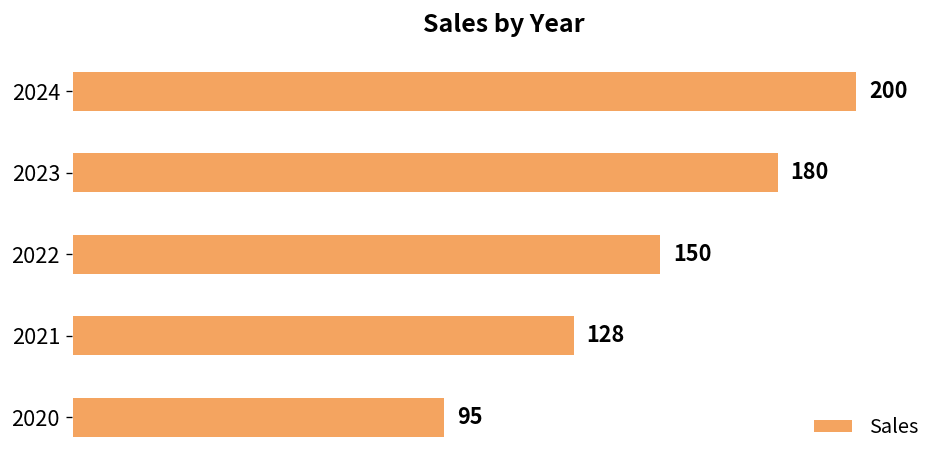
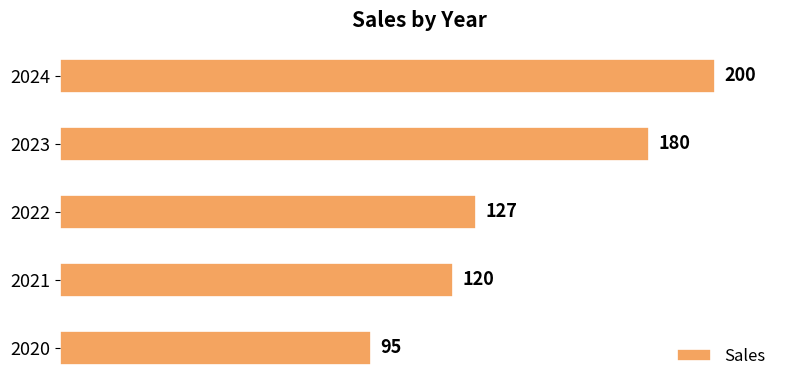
  {
    "2024": 200,
    "2023": 180,
-   "2022": 150,
-   "2021": 128,
+   "2022": 127,
+   "2021": 120,
    "2020": 95
  }
